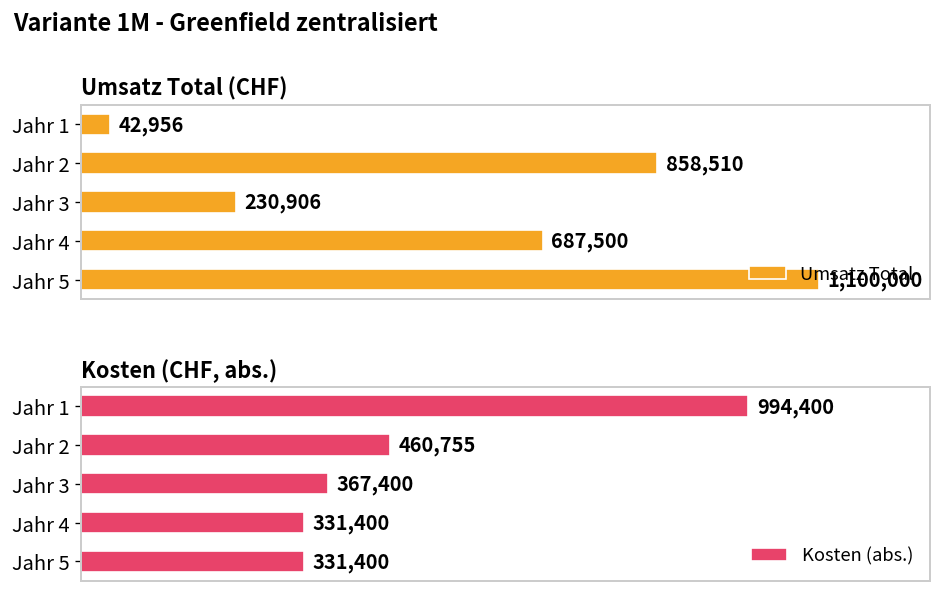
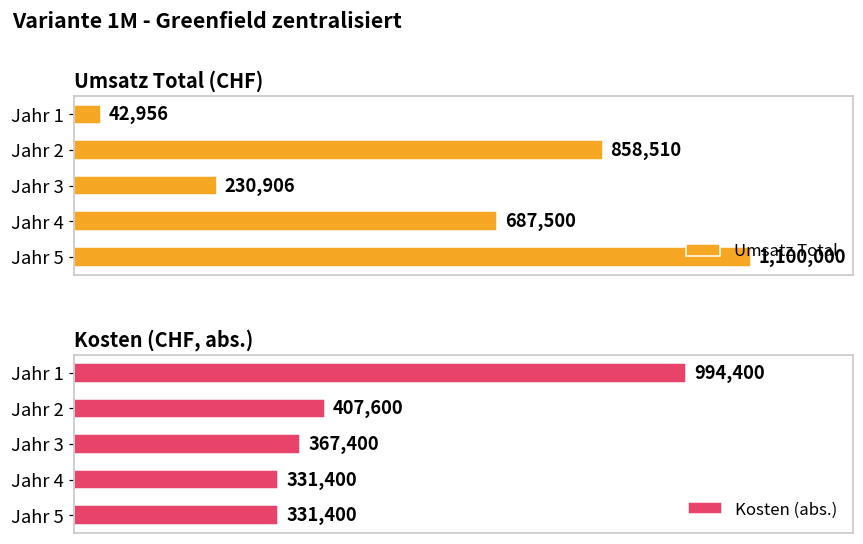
  {
    "Umsatz Total (CHF)": {
      "Jahr 1": "42,956",
      "Jahr 2": "858,510",
      "Jahr 3": "230,906",
      "Jahr 4": "687,500",
      "Jahr 5": "1,100,000"
    },
    "Kosten (CHF, abs.)": {
      "Jahr 1": "994,400",
-     "Jahr 2": "460,755",
+     "Jahr 2": "407,600",
      "Jahr 3": "367,400",
      "Jahr 4": "331,400",
      "Jahr 5": "331,400"
    }
  }
